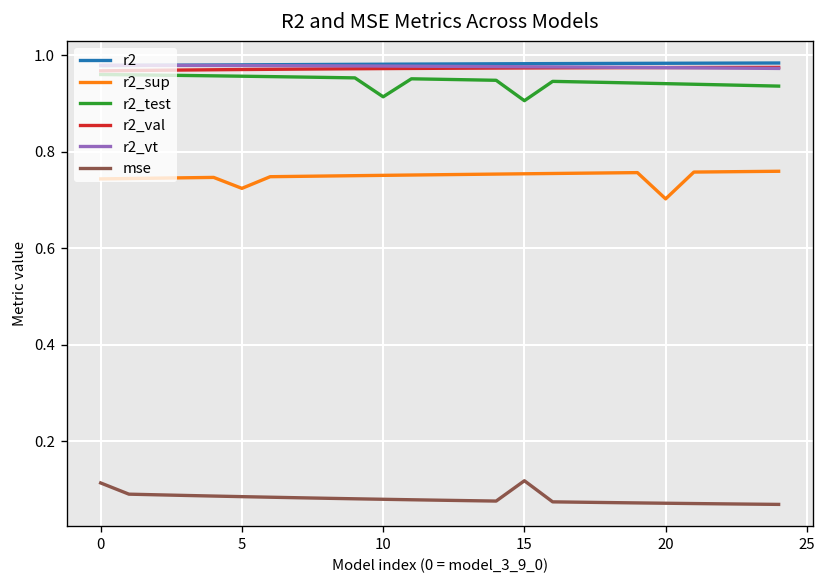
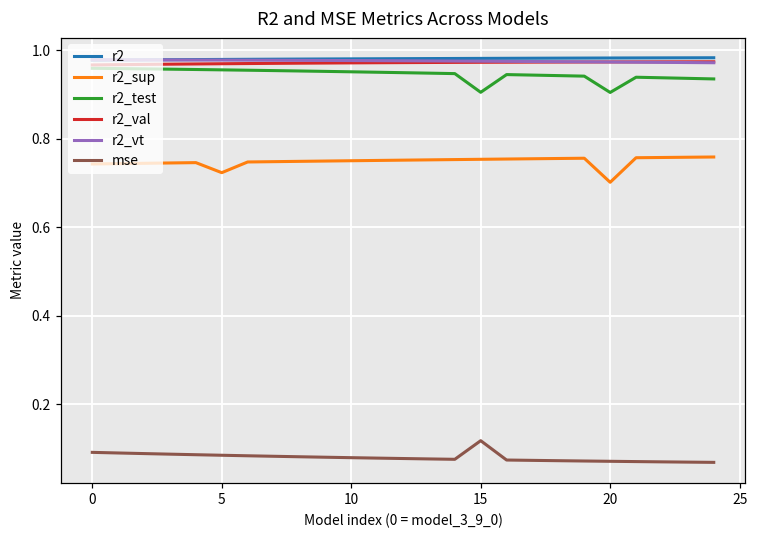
  {
    "r2": {
      "20": 0.98
    },
    "r2_sup": {
      "5": 0.72,
      "10": 0.75,
      "15": 0.75,
      "20": 0.70
    },
    "r2_test": {
      "5": 0.96,
-     "10": 0.91,
+     "10": 0.95,
      "15": 0.91,
-     "20": 0.94
+     "20": 0.91
    },
    "r2_val": {
      "5": 0.97
    },
    "mse": {
-     "0": 0.11,
+     "0": 0.09,
      "5": 0.09,
      "10": 0.08,
      "15": 0.12,
      "20": 0.07
    }
  }
